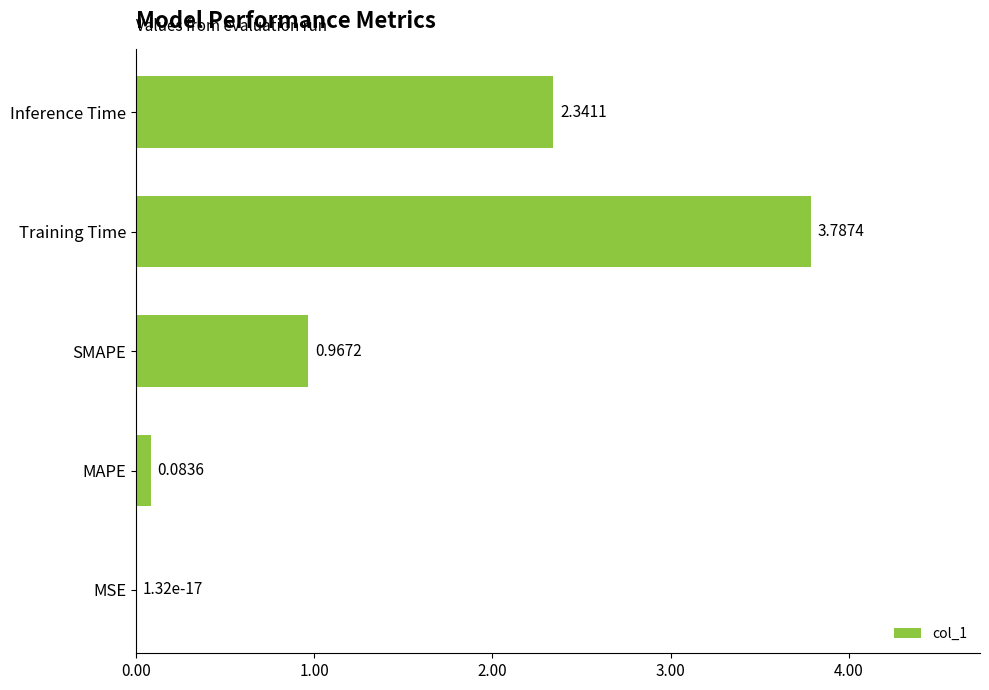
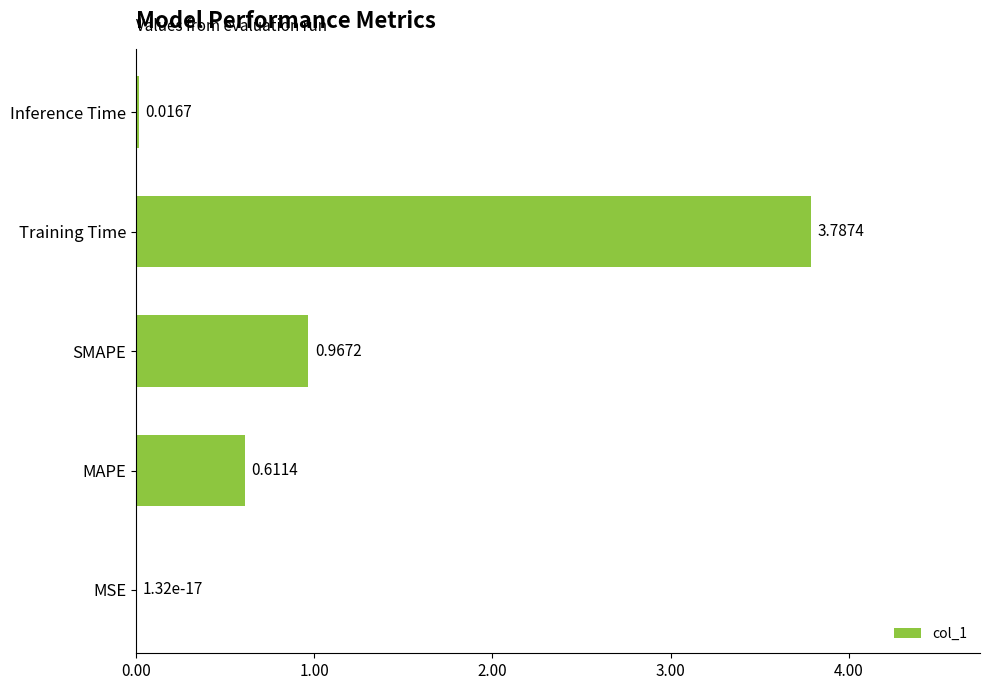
  {
-   "Inference Time": "2.3411",
+   "Inference Time": "0.0167",
    "Training Time": "3.7874",
    "SMAPE": "0.9672",
-   "MAPE": "0.0836",
+   "MAPE": "0.6114",
    "MSE": "1.32e-17"
  }
